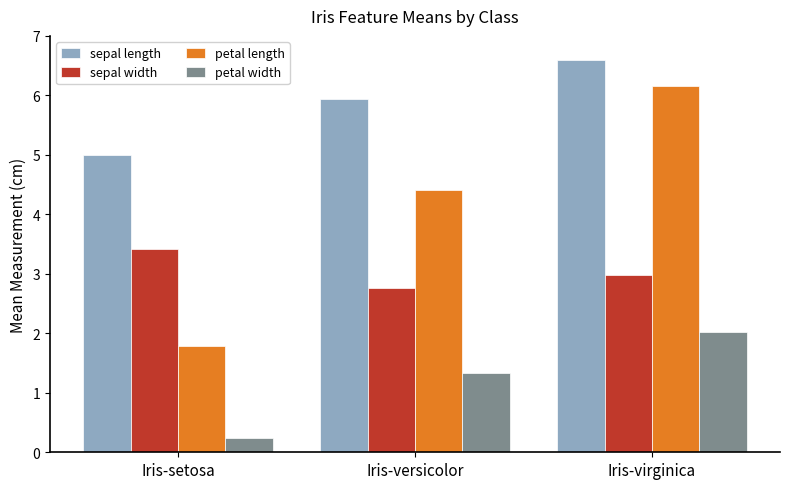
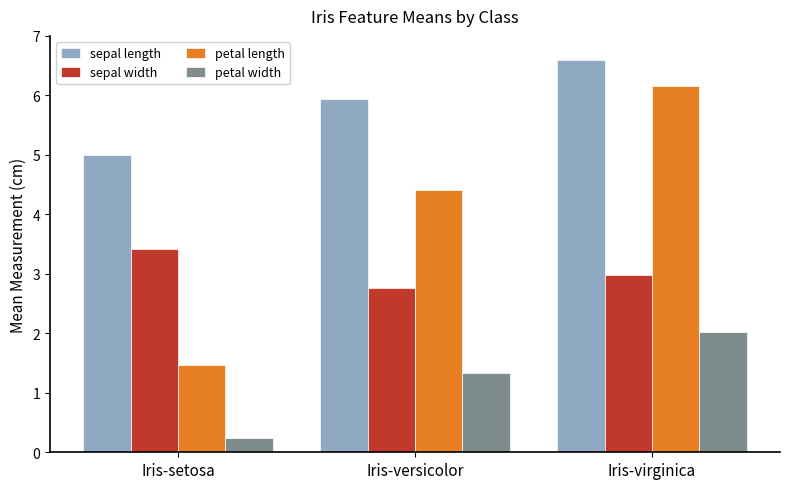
  {
    "sepal length": {
      "Iris-setosa": 5.0,
      "Iris-versicolor": 5.9,
      "Iris-virginica": 6.6
    },
    "sepal width": {
      "Iris-setosa": 3.4,
      "Iris-versicolor": 2.8,
      "Iris-virginica": 3.0
    },
    "petal length": {
-     "Iris-setosa": 1.8,
+     "Iris-setosa": 1.5,
      "Iris-versicolor": 4.4,
      "Iris-virginica": 6.2
    },
    "petal width": {
      "Iris-setosa": 0.2,
      "Iris-versicolor": 1.3,
      "Iris-virginica": 2.0
    }
  }
